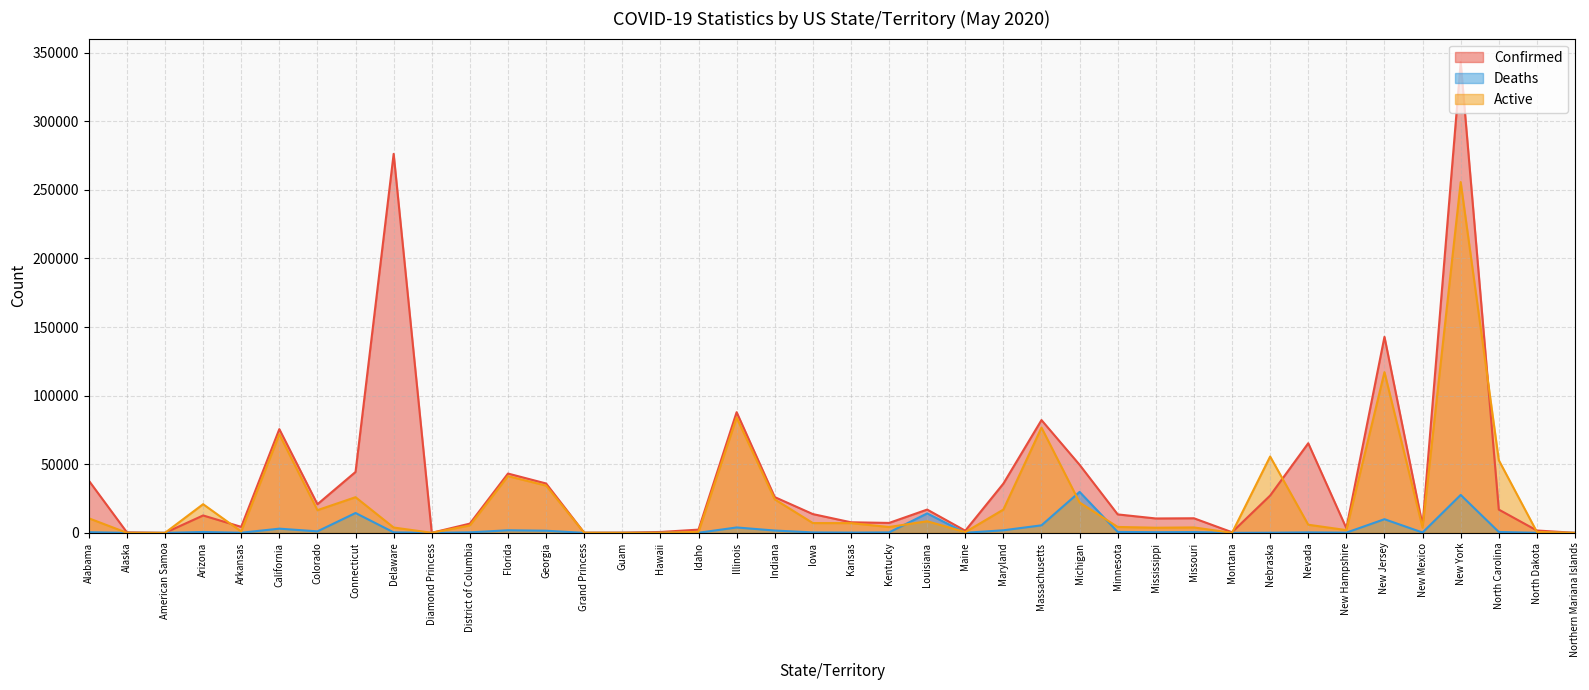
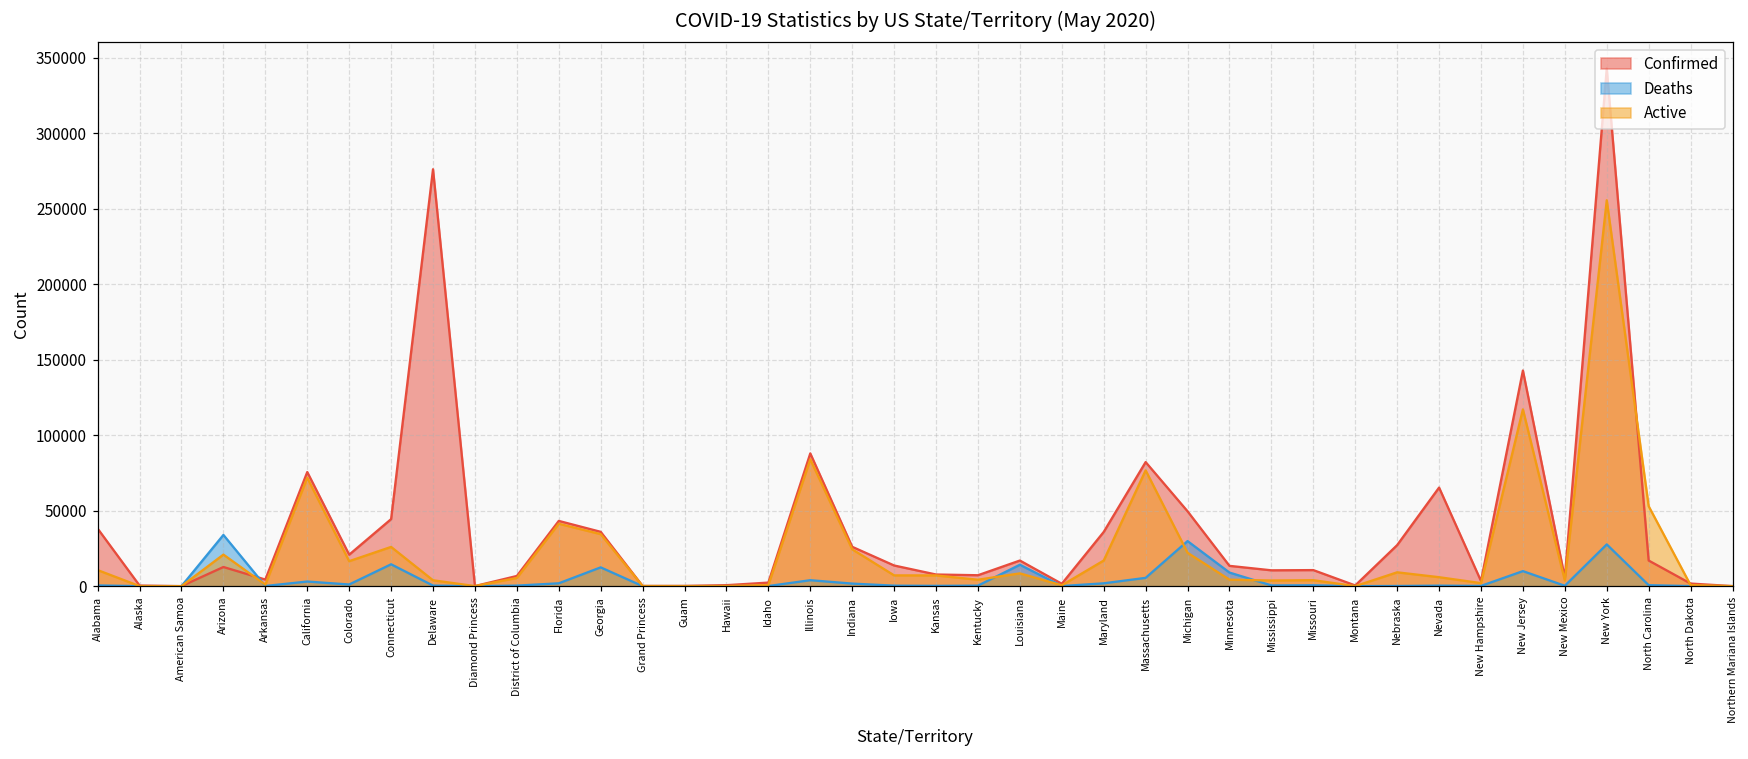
  {
    "Confirmed": {
      "Alabama": 38000,
      "Arizona": 13000,
      "Arkansas": 4000,
      "California": 76000,
      "Colorado": 21000,
      "Connecticut": 44000,
      "Delaware": 276000,
      "Illinois": 88000,
      "Iowa": 14000,
      "Kentucky": 7000,
      "Louisiana": 17000,
      "Maryland": 36000,
      "Massachusetts": 82000,
      "Michigan": 50000,
      "Minnesota": 13000,
      "Mississippi": 10000,
      "Missouri": 11000,
      "Nebraska": 27000,
      "Nevada": 65000,
      "New Jersey": 143000,
      "North Carolina": 17000
    },
    "Deaths": {
      "Alabama": 0,
-     "Arizona": 1000,
+     "Arizona": 34000,
      "California": 3000,
      "Colorado": 1000,
      "Connecticut": 14000,
      "Delaware": 0,
      "District of Columbia": 0,
      "Florida": 2000,
-     "Georgia": 2000,
+     "Georgia": 12000,
      "Illinois": 4000,
      "Indiana": 2000,
      "Iowa": 0,
      "Kansas": 0,
      "Kentucky": 0,
      "Louisiana": 14000,
      "Maryland": 2000,
      "Massachusetts": 5000,
      "Michigan": 30000,
-     "Minnesota": 1000,
+     "Minnesota": 9000,
      "Mississippi": 0,
      "Missouri": 1000,
      "Nebraska": 0,
      "Nevada": 0,
      "New Jersey": 10000,
      "New Mexico": 0,
      "New York": 28000,
      "North Carolina": 1000
    },
    "Active": {
      "Alabama": 11000,
      "Arizona": 21000,
      "California": 72000,
      "Colorado": 17000,
      "Connecticut": 26000,
      "Delaware": 4000,
      "Illinois": 84000,
      "Iowa": 7000,
      "Kentucky": 4000,
      "Louisiana": 8000,
      "Maryland": 17000,
      "Massachusetts": 77000,
      "Michigan": 22000,
      "Minnesota": 4000,
      "Mississippi": 4000,
      "Missouri": 4000,
-     "Nebraska": 56000,
+     "Nebraska": 9000,
      "Nevada": 6000,
      "New Jersey": 117000,
      "New York": 256000,
      "North Carolina": 53000
    }
  }
